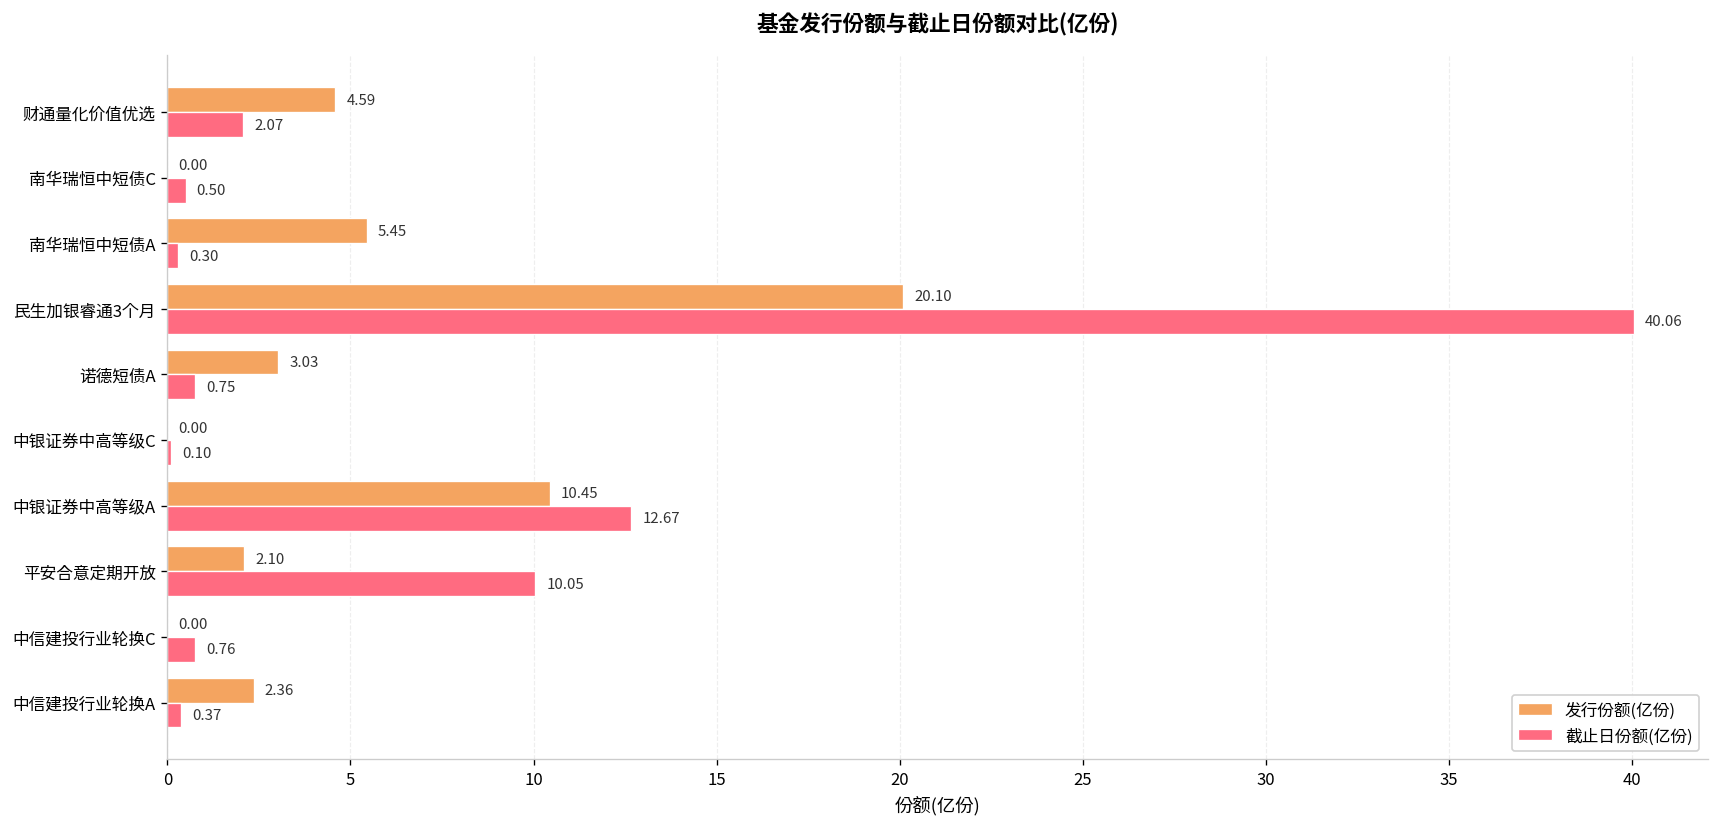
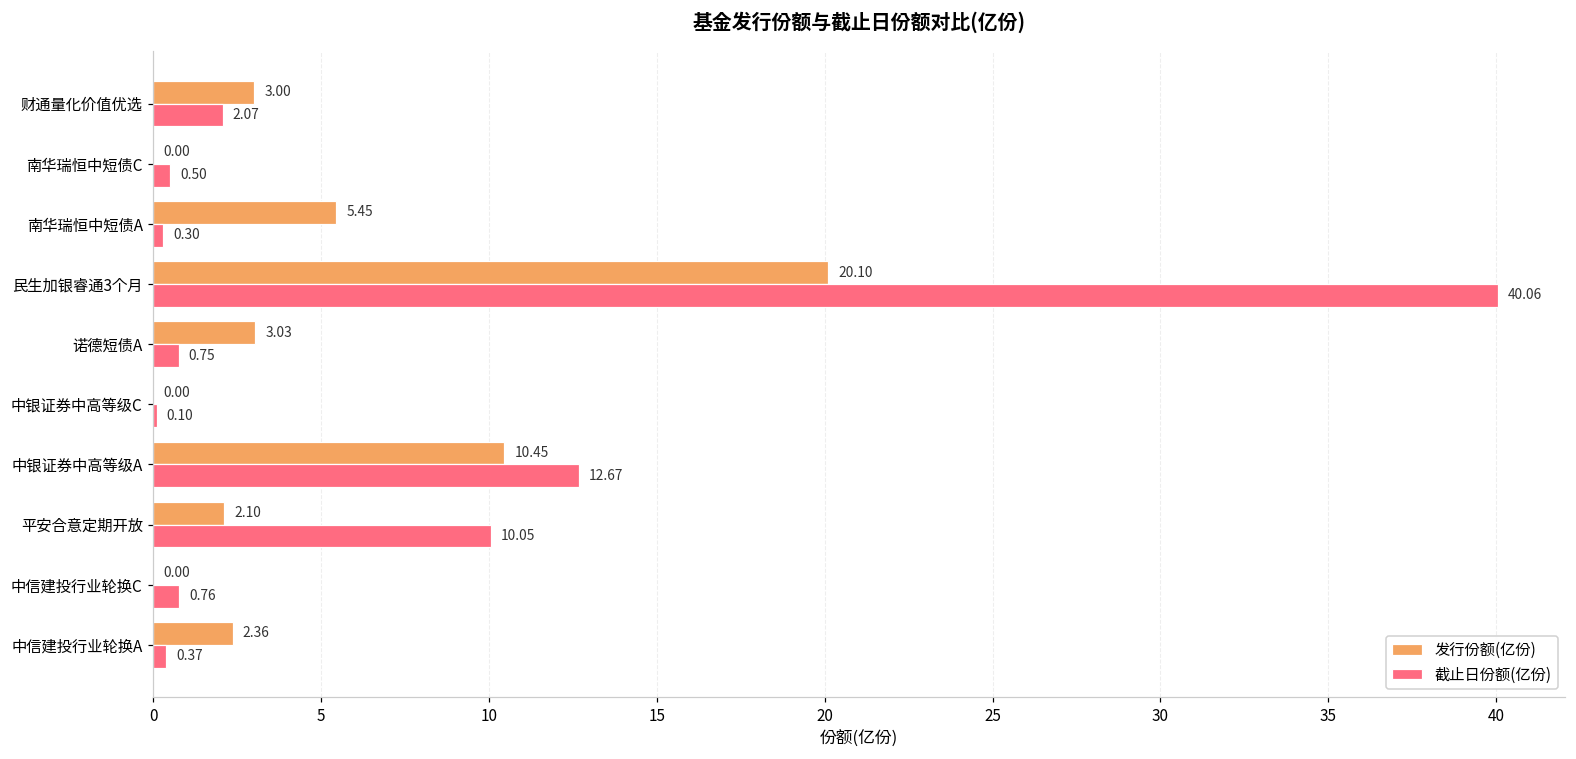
  {
    "发行份额(亿份)": {
-     "财通量化价值优选": 4.59,
+     "财通量化价值优选": 3.00,
      "南华瑞恒中短债C": 0.00,
      "南华瑞恒中短债A": 5.45,
      "民生加银睿通3个月": 20.10,
      "诺德短债A": 3.03,
      "中银证券中高等级C": 0.00,
      "中银证券中高等级A": 10.45,
      "平安合意定期开放": 2.10,
      "中信建投行业轮换C": 0.00,
      "中信建投行业轮换A": 2.36
    },
    "截止日份额(亿份)": {
      "财通量化价值优选": 2.07,
      "南华瑞恒中短债C": 0.50,
      "南华瑞恒中短债A": 0.30,
      "民生加银睿通3个月": 40.06,
      "诺德短债A": 0.75,
      "中银证券中高等级C": 0.10,
      "中银证券中高等级A": 12.67,
      "平安合意定期开放": 10.05,
      "中信建投行业轮换C": 0.76,
      "中信建投行业轮换A": 0.37
    }
  }
